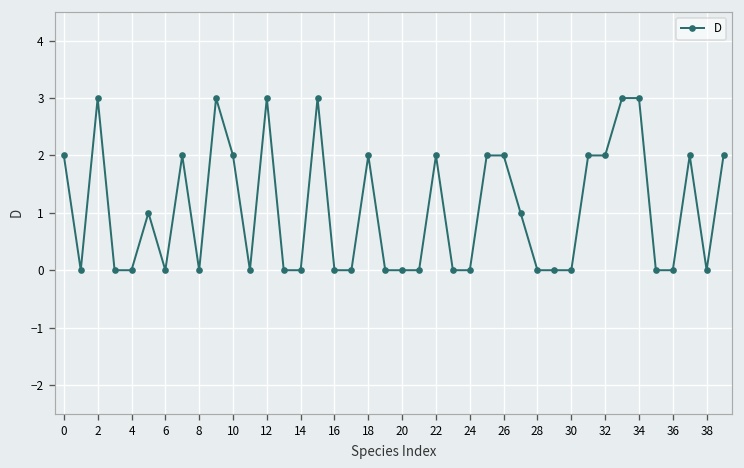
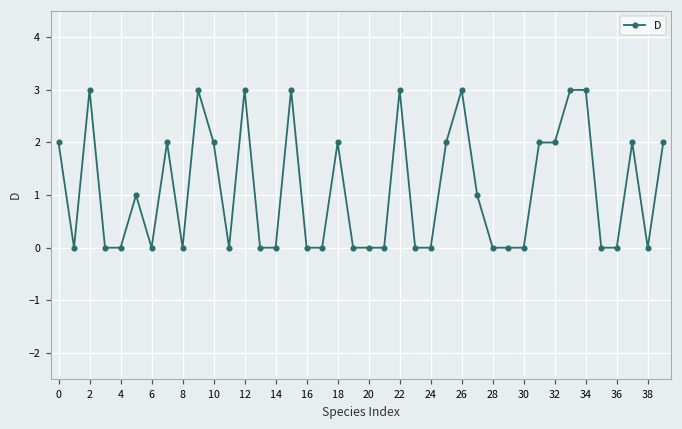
  {
    "0": 2,
    "2": 3,
    "4": 0,
    "6": 0,
    "8": 0,
    "10": 2,
    "12": 3,
    "14": 0,
    "16": 0,
    "18": 2,
    "20": 0,
-   "22": 2,
+   "22": 3,
    "24": 0,
-   "26": 2,
+   "26": 3,
    "28": 0,
    "30": 0,
    "32": 2,
    "34": 3,
    "36": 0,
    "38": 0
  }
